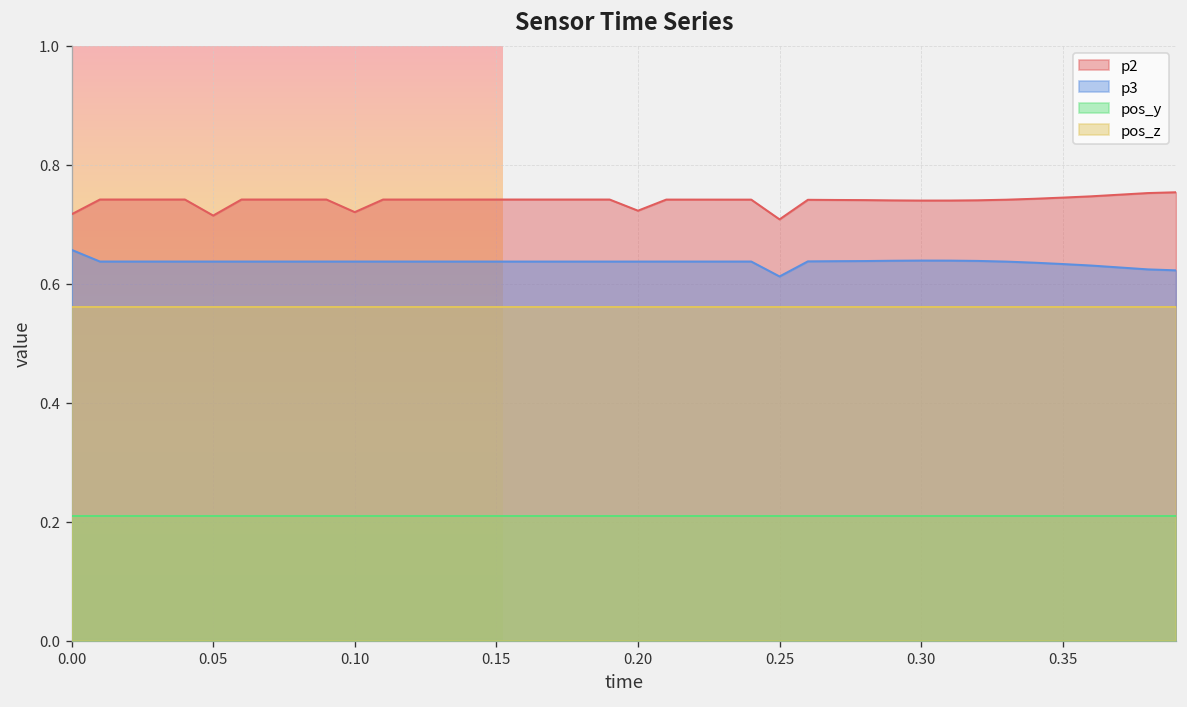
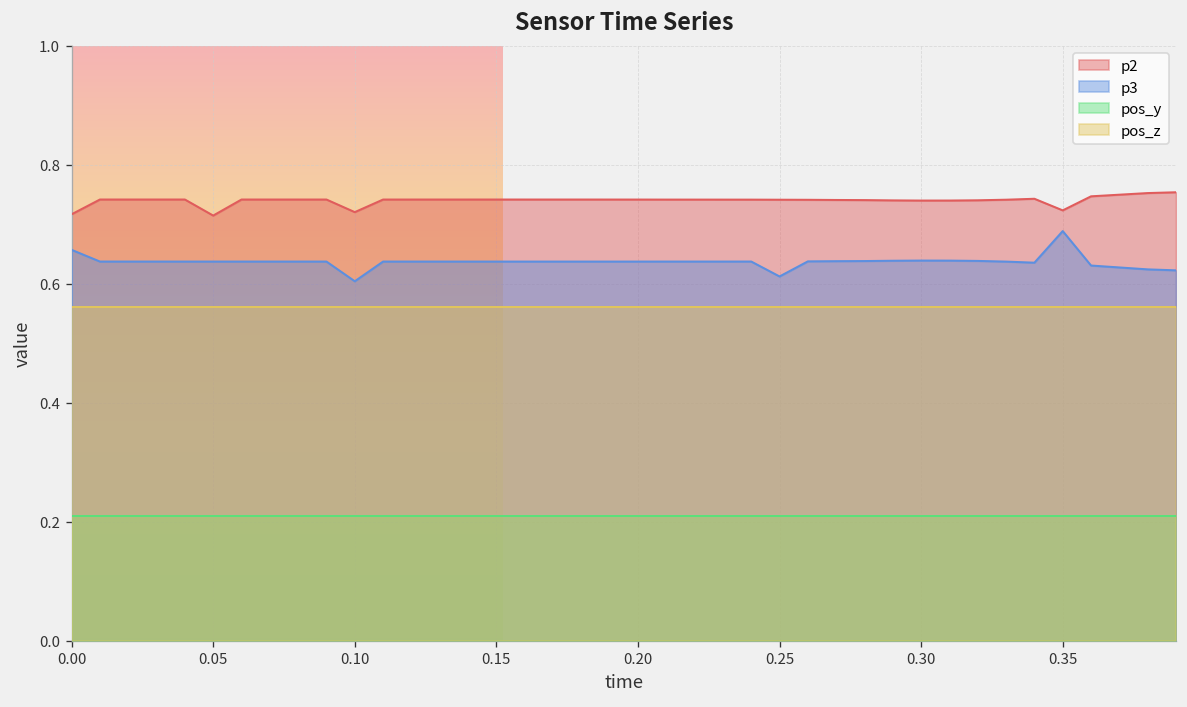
  {
    "p2": {
      "0.00": 0.72,
      "0.05": 0.71,
      "0.10": 0.72,
      "0.15": 0.74,
-     "0.20": 0.72,
-     "0.25": 0.71,
+     "0.20": 0.74,
+     "0.25": 0.74,
      "0.30": 0.74,
-     "0.35": 0.74
+     "0.35": 0.72
    },
    "p3": {
      "0.00": 0.66,
      "0.05": 0.64,
-     "0.10": 0.64,
+     "0.10": 0.60,
      "0.15": 0.64,
      "0.20": 0.64,
      "0.25": 0.61,
      "0.30": 0.64,
-     "0.35": 0.63
+     "0.35": 0.69
    },
    "pos_y": {
      "0.00": 0.21,
      "0.05": 0.21,
      "0.10": 0.21,
      "0.15": 0.21,
      "0.20": 0.21,
      "0.25": 0.21,
      "0.30": 0.21,
      "0.35": 0.21
    },
    "pos_z": {
      "0.00": 0.56,
      "0.05": 0.56,
      "0.10": 0.56,
      "0.15": 0.56,
      "0.20": 0.56,
      "0.25": 0.56,
      "0.30": 0.56,
      "0.35": 0.56
    }
  }
